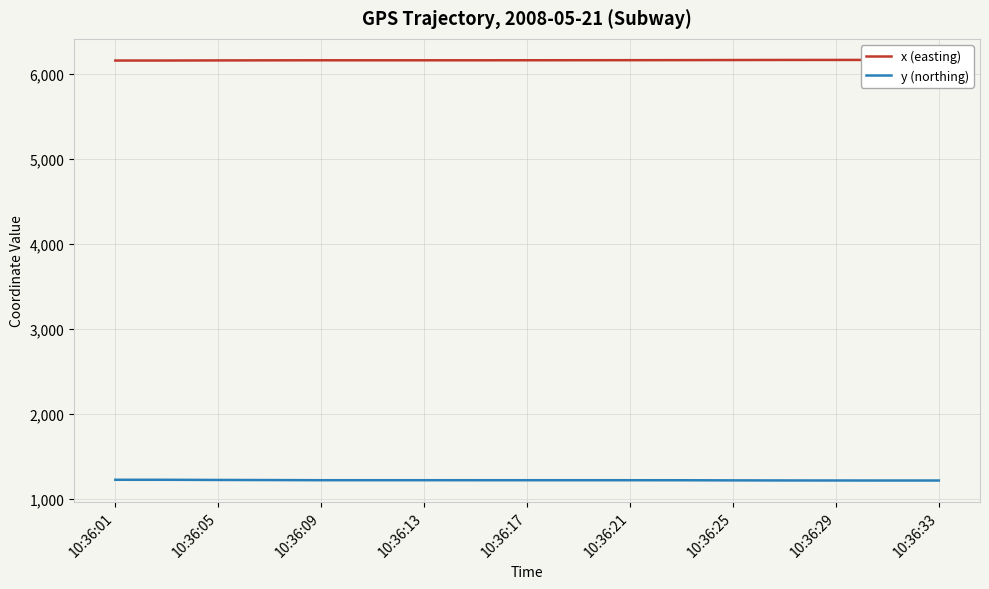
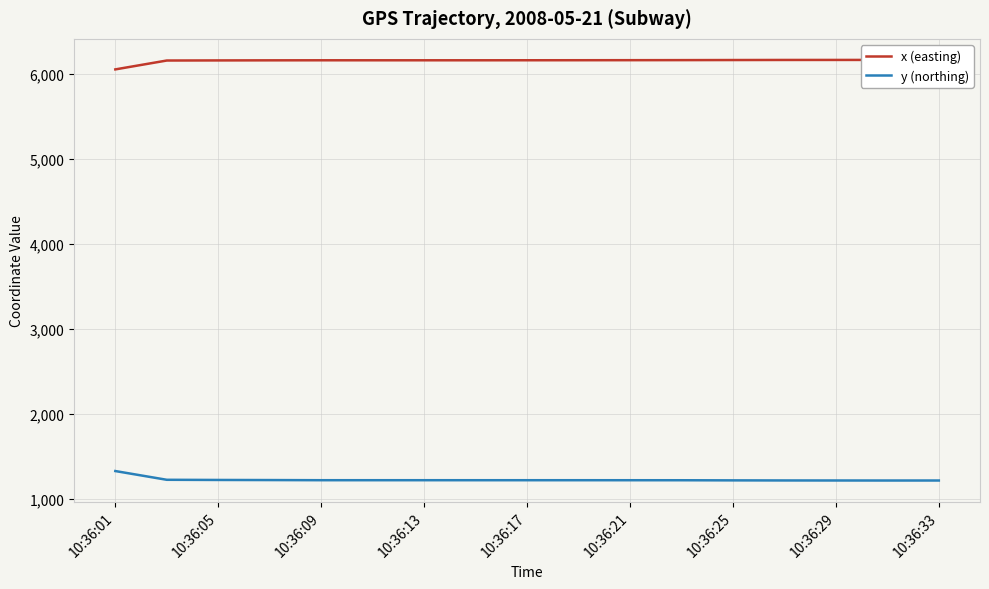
  {
    "x (easting)": {
-     "10:36:01": "6,200",
+     "10:36:01": "6,100",
      "10:36:05": "6,200",
      "10:36:09": "6,200",
      "10:36:13": "6,200",
      "10:36:17": "6,200",
      "10:36:21": "6,200",
      "10:36:25": "6,200",
      "10:36:29": "6,200"
    },
    "y (northing)": {
-     "10:36:01": "1,200",
+     "10:36:01": "1,300",
      "10:36:05": "1,200",
      "10:36:09": "1,200",
      "10:36:13": "1,200",
      "10:36:17": "1,200",
      "10:36:21": "1,200",
      "10:36:25": "1,200",
      "10:36:29": "1,200",
      "10:36:33": "1,200"
    }
  }
